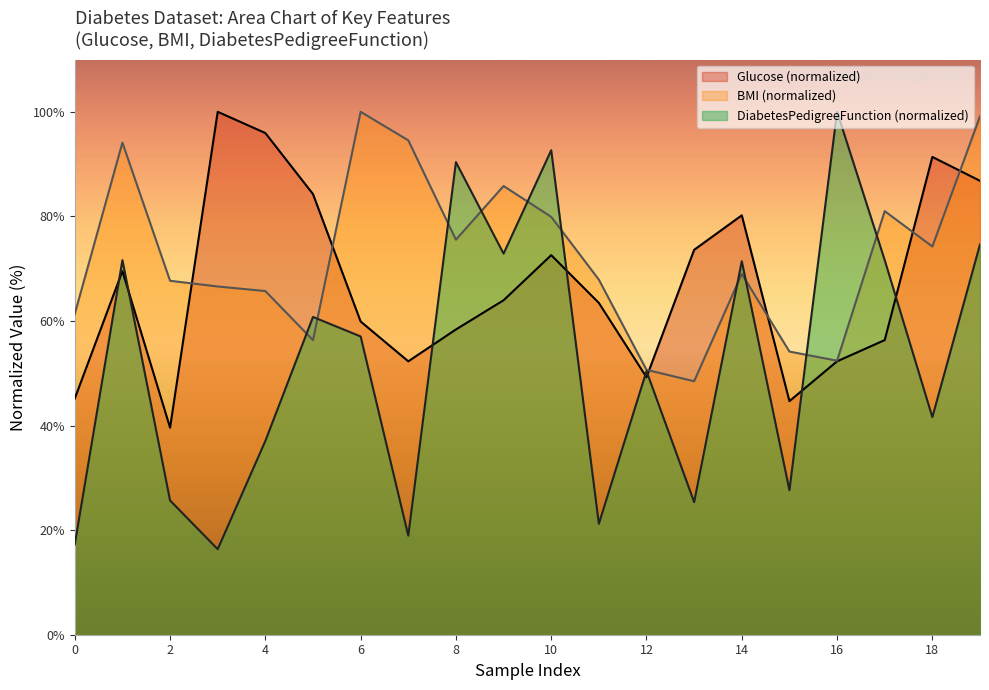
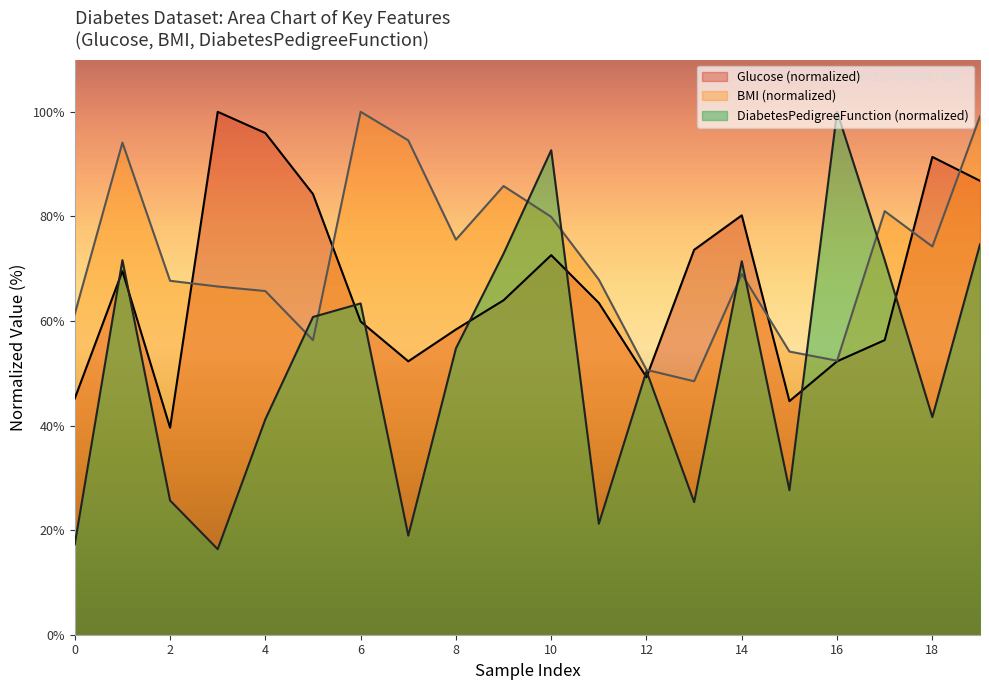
  {
    "DiabetesPedigreeFunction (normalized)": {
      "0": "17%",
      "2": "26%",
-     "4": "37%",
-     "6": "57%",
-     "8": "90%",
+     "4": "41%",
+     "6": "63%",
+     "8": "55%",
      "10": "93%",
      "14": "71%",
      "18": "42%"
    }
  }
